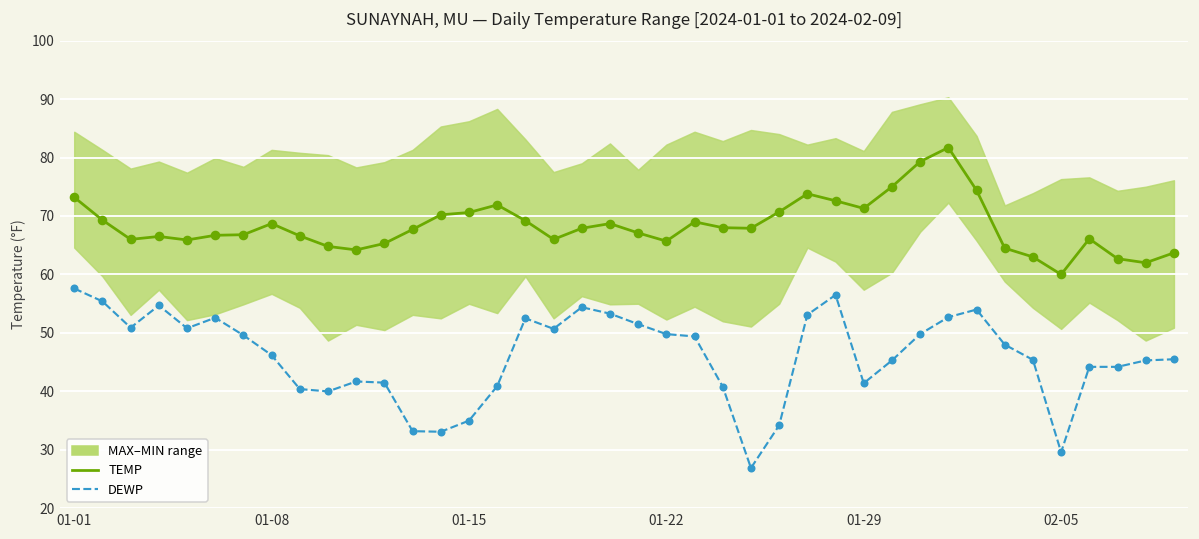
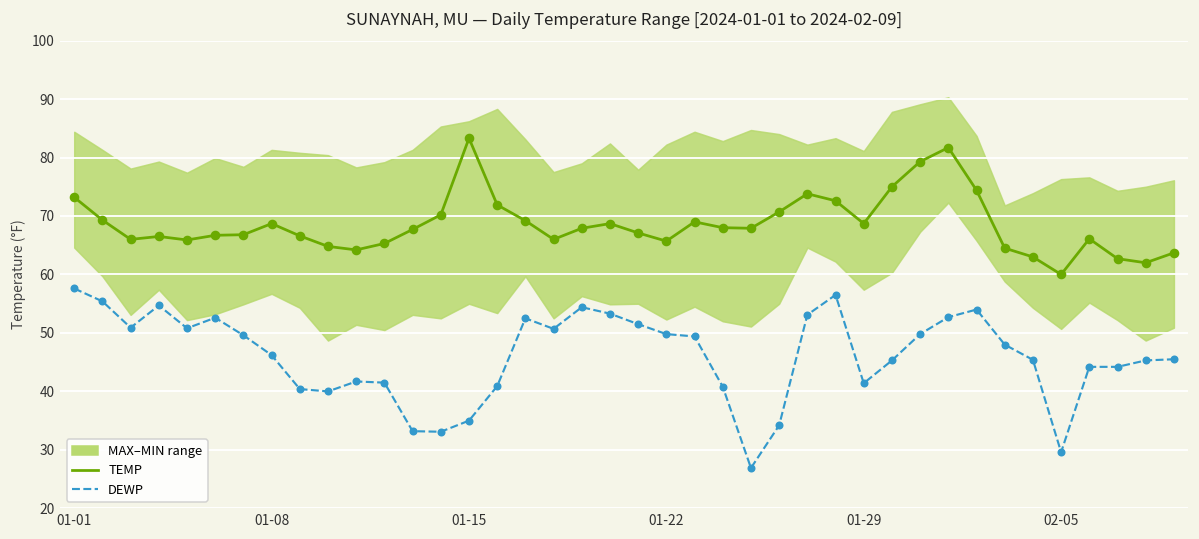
  {
    "TEMP": {
      "01-01": 73,
      "01-08": 69,
-     "01-15": 71,
+     "01-15": 83,
      "01-22": 66,
-     "01-29": 71,
+     "01-29": 69,
      "02-05": 60
    },
    "DEWP": {
      "01-01": 58,
      "01-08": 46,
      "01-15": 35,
      "01-22": 50,
      "01-29": 41,
      "02-05": 30
    }
  }
